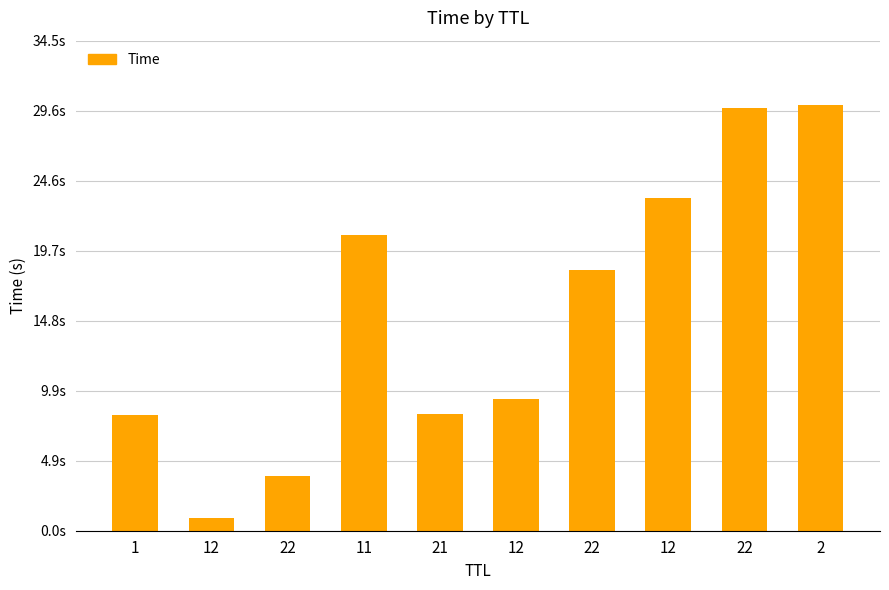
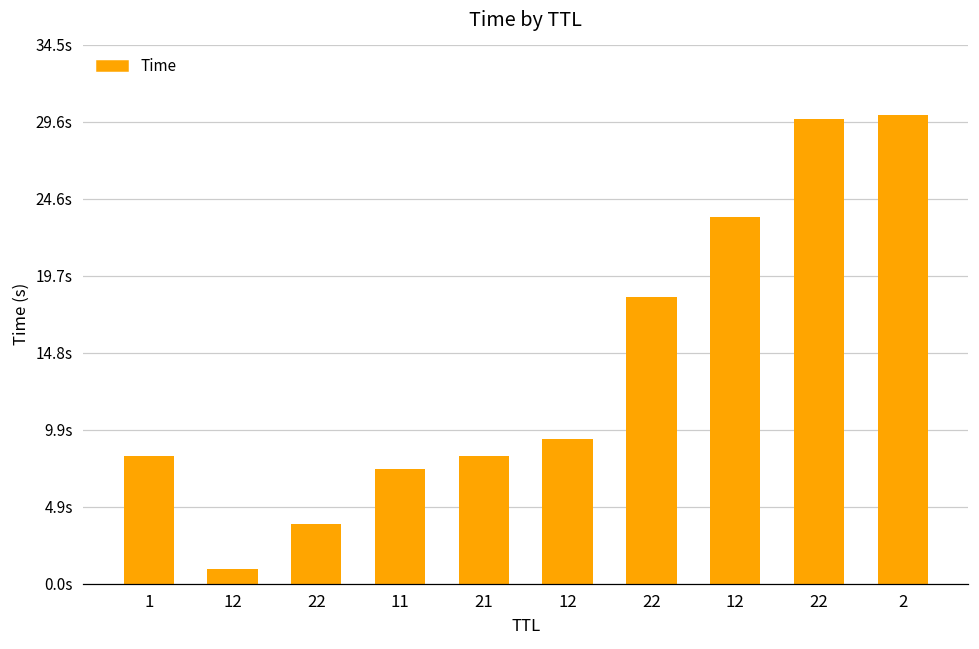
  {
    "1": "8.1s",
-   "11": "20.8s",
+   "11": "7.3s",
    "21": "8.2s",
    "2": "30.0s"
  }
